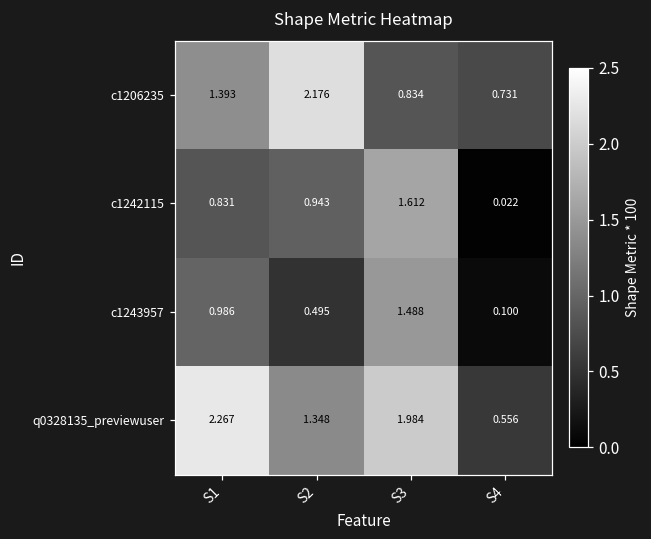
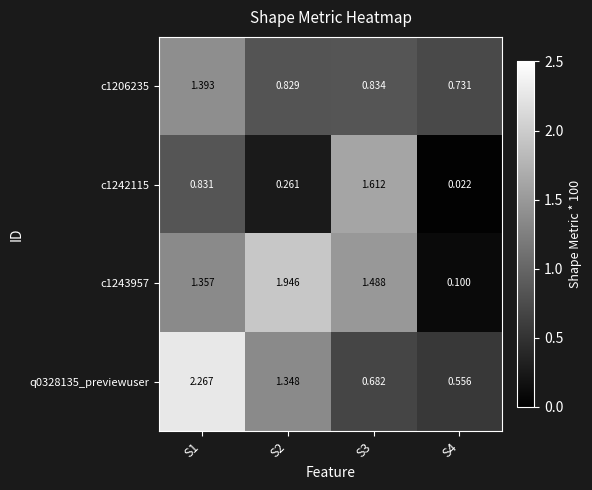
  {
    "c1206235": {
      "S1": 1.393,
-     "S2": 2.176,
+     "S2": 0.829,
      "S3": 0.834,
      "S4": 0.731
    },
    "c1242115": {
      "S1": 0.831,
-     "S2": 0.943,
+     "S2": 0.261,
      "S3": 1.612,
      "S4": 0.022
    },
    "c1243957": {
-     "S1": 0.986,
-     "S2": 0.495,
+     "S1": 1.357,
+     "S2": 1.946,
      "S3": 1.488,
      "S4": 0.100
    },
    "q0328135_previewuser": {
      "S1": 2.267,
      "S2": 1.348,
-     "S3": 1.984,
+     "S3": 0.682,
      "S4": 0.556
    }
  }
